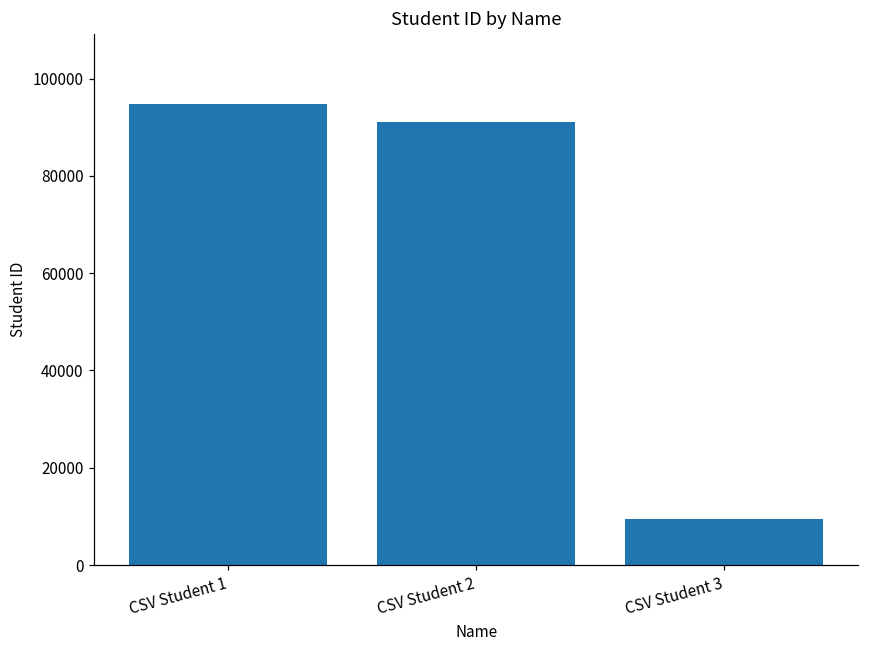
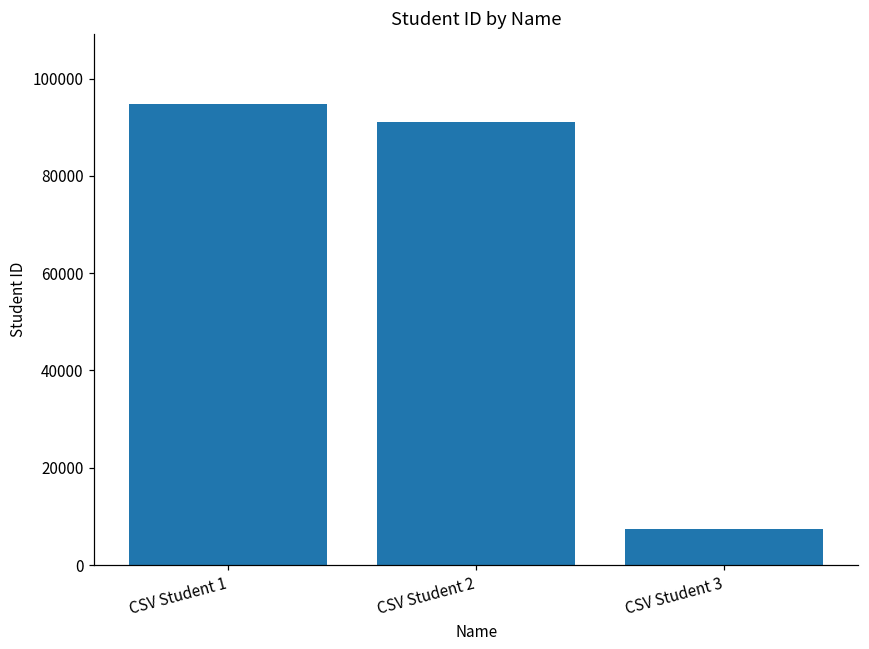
  {
    "CSV Student 1": 95000,
    "CSV Student 2": 91000,
-   "CSV Student 3": 9000
+   "CSV Student 3": 7000
  }
